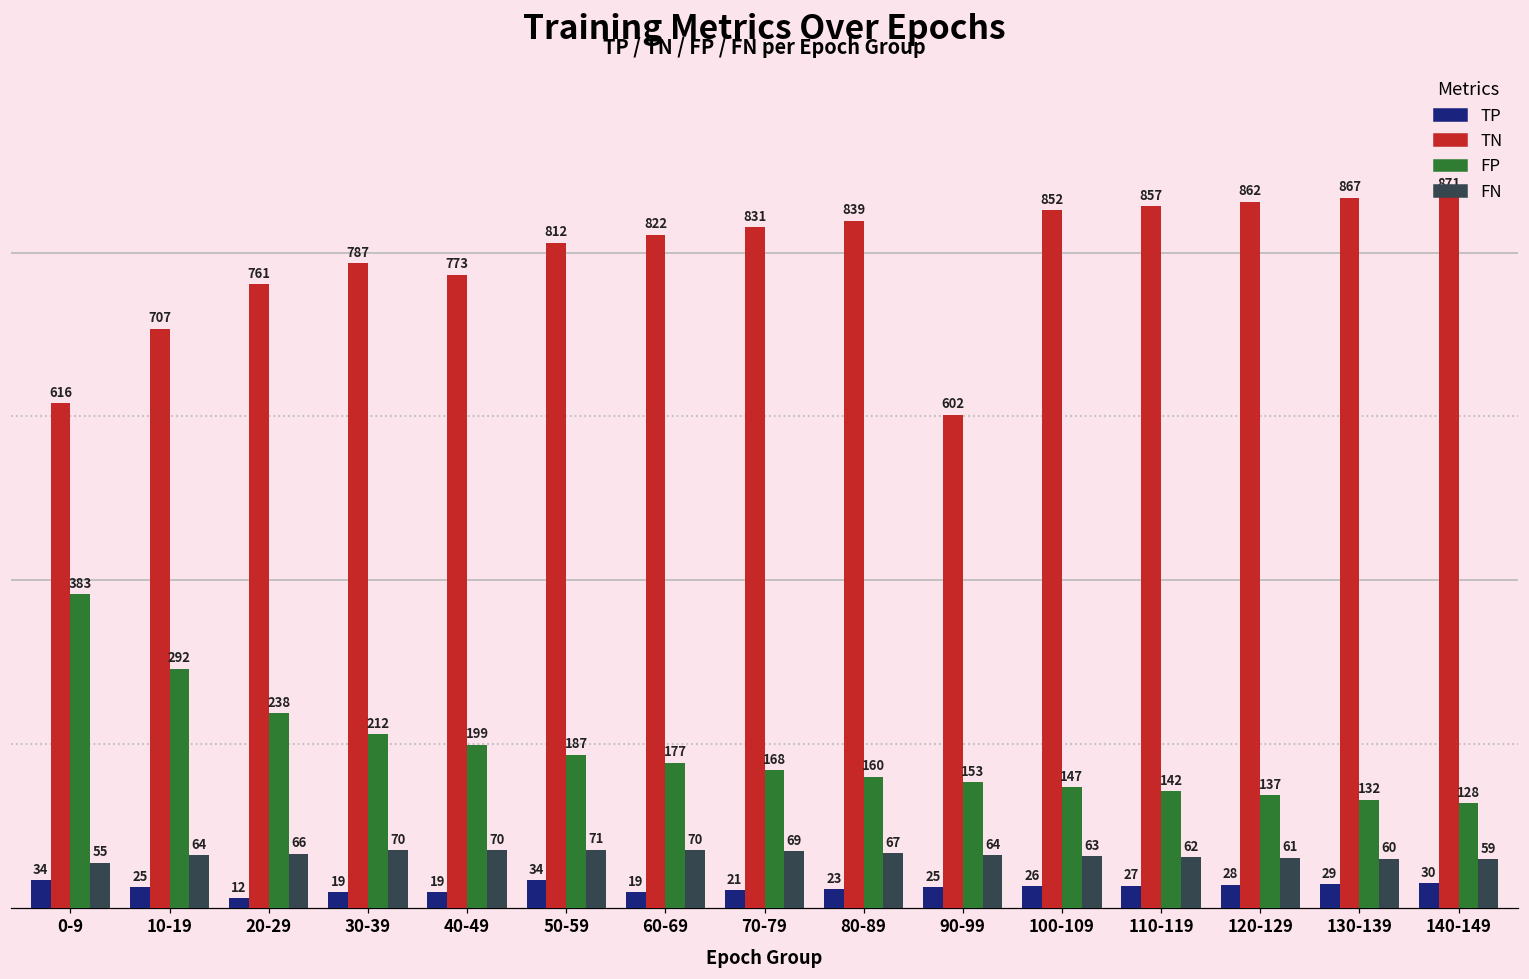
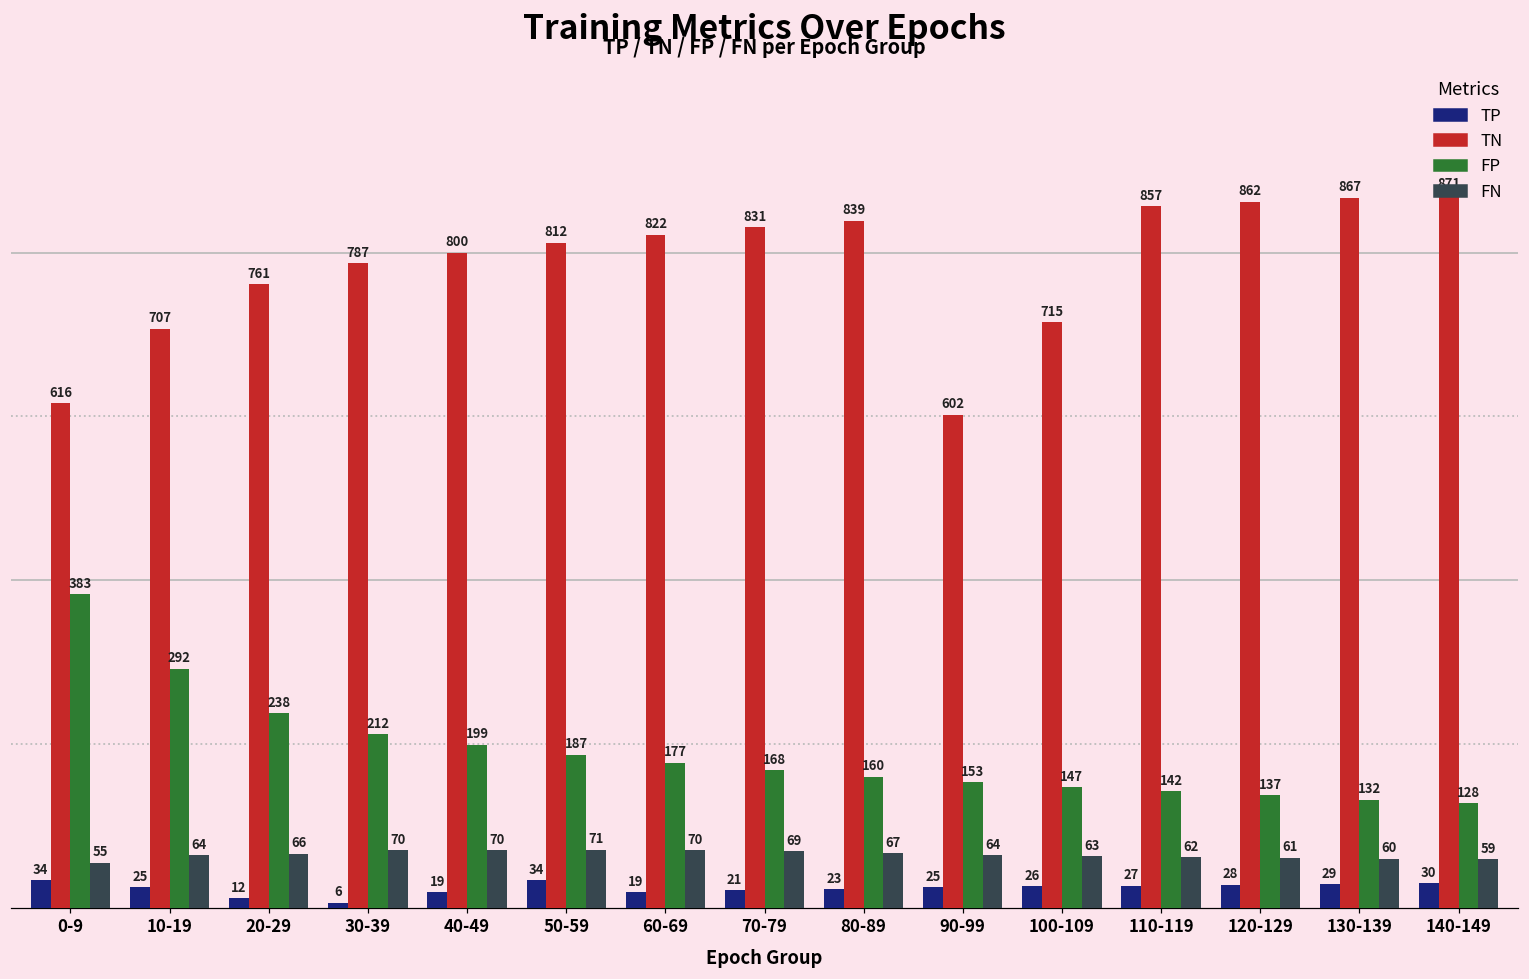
  {
    "TP": {
      "0-9": 34,
      "10-19": 25,
      "20-29": 12,
-     "30-39": 19,
+     "30-39": 6,
      "40-49": 19,
      "50-59": 34,
      "60-69": 19,
      "70-79": 21,
      "80-89": 23,
      "90-99": 25,
      "100-109": 26,
      "110-119": 27,
      "120-129": 28,
      "130-139": 29,
      "140-149": 30
    },
    "TN": {
      "0-9": 616,
      "10-19": 707,
      "20-29": 761,
      "30-39": 787,
-     "40-49": 773,
+     "40-49": 800,
      "50-59": 812,
      "60-69": 822,
      "70-79": 831,
      "80-89": 839,
      "90-99": 602,
-     "100-109": 852,
+     "100-109": 715,
      "110-119": 857,
      "120-129": 862,
      "130-139": 867,
      "140-149": 871
    },
    "FP": {
      "0-9": 383,
      "10-19": 292,
      "20-29": 238,
      "30-39": 212,
      "40-49": 199,
      "50-59": 187,
      "60-69": 177,
      "70-79": 168,
      "80-89": 160,
      "90-99": 153,
      "100-109": 147,
      "110-119": 142,
      "120-129": 137,
      "130-139": 132,
      "140-149": 128
    },
    "FN": {
      "0-9": 55,
      "10-19": 64,
      "20-29": 66,
      "30-39": 70,
      "40-49": 70,
      "50-59": 71,
      "60-69": 70,
      "70-79": 69,
      "80-89": 67,
      "90-99": 64,
      "100-109": 63,
      "110-119": 62,
      "120-129": 61,
      "130-139": 60,
      "140-149": 59
    }
  }
